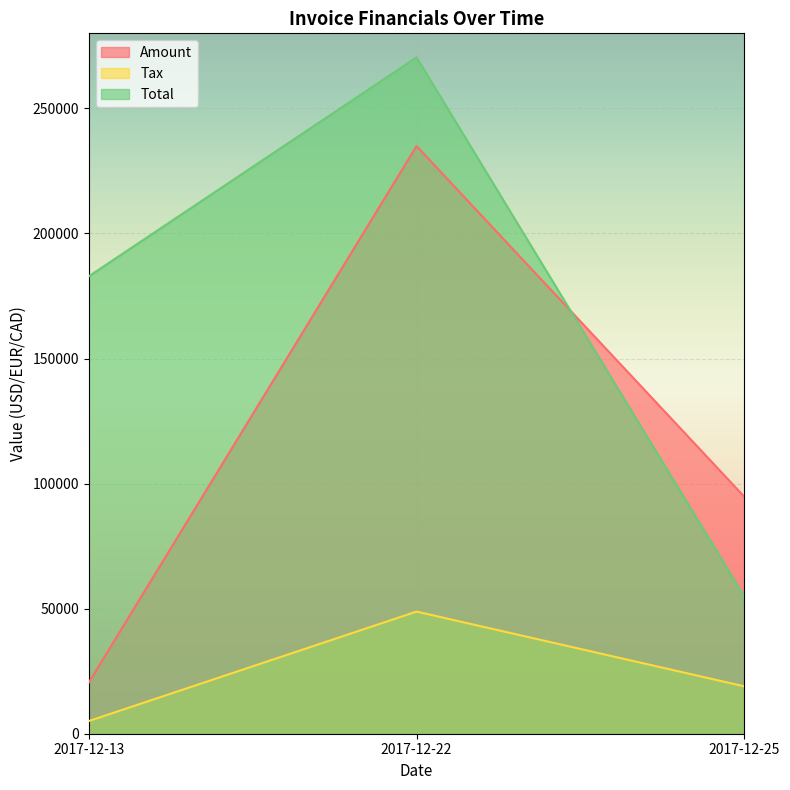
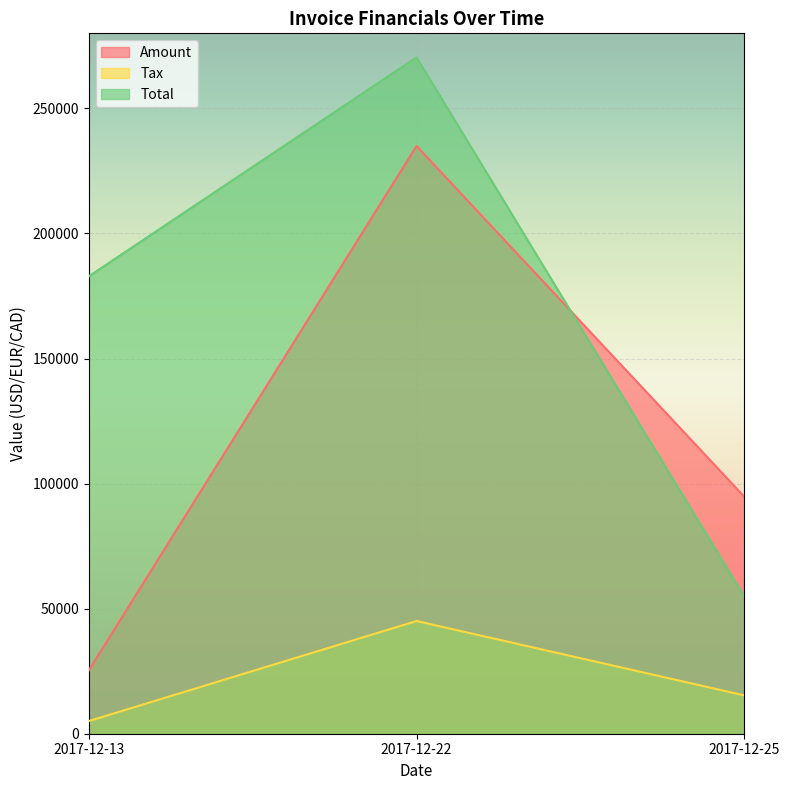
  {
    "Amount": {
-     "2017-12-13": 20000,
+     "2017-12-13": 25000,
      "2017-12-22": 235000,
      "2017-12-25": 95000
    },
    "Tax": {
      "2017-12-13": 5000,
-     "2017-12-22": 49000,
-     "2017-12-25": 19000
+     "2017-12-22": 45000,
+     "2017-12-25": 15000
    },
    "Total": {
      "2017-12-13": 183000,
      "2017-12-22": 270000,
      "2017-12-25": 55000
    }
  }
